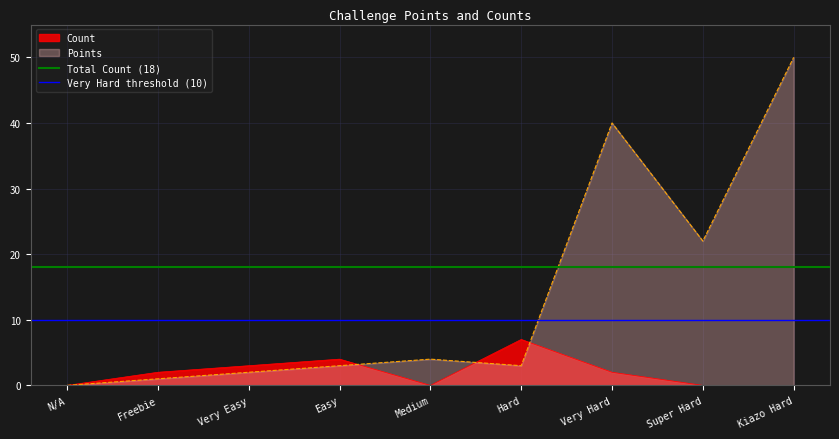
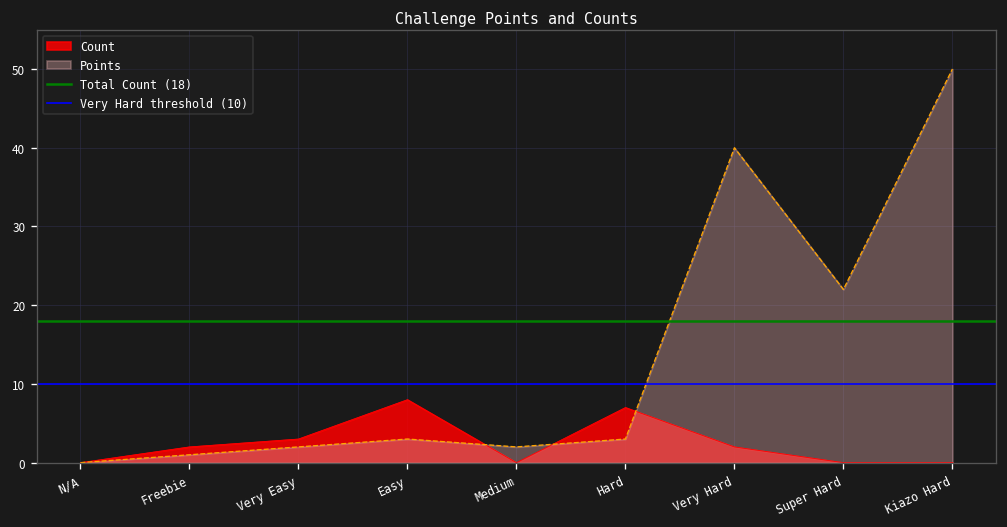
  {
    "Count": {
      "Freebie": 2,
      "Very Easy": 3,
-     "Easy": 4,
+     "Easy": 8,
      "Medium": 0,
      "Hard": 7,
      "Very Hard": 2,
      "Super Hard": 0,
      "Kiazo Hard": 0
    },
    "Points": {
      "Freebie": 1,
      "Very Easy": 2,
      "Easy": 3,
-     "Medium": 4,
+     "Medium": 2,
      "Hard": 3,
      "Very Hard": 40,
      "Super Hard": 22,
      "Kiazo Hard": 50
    }
  }
